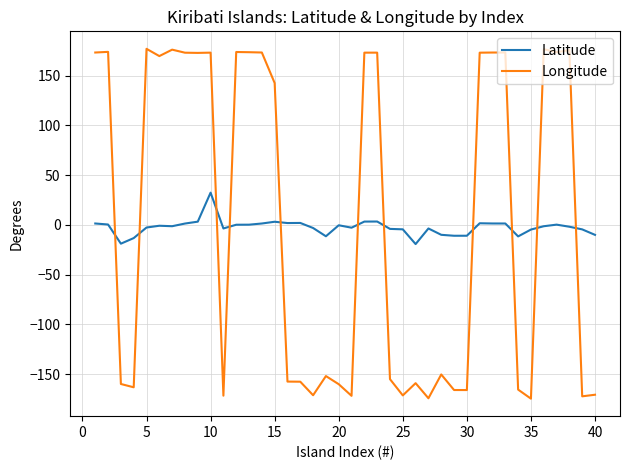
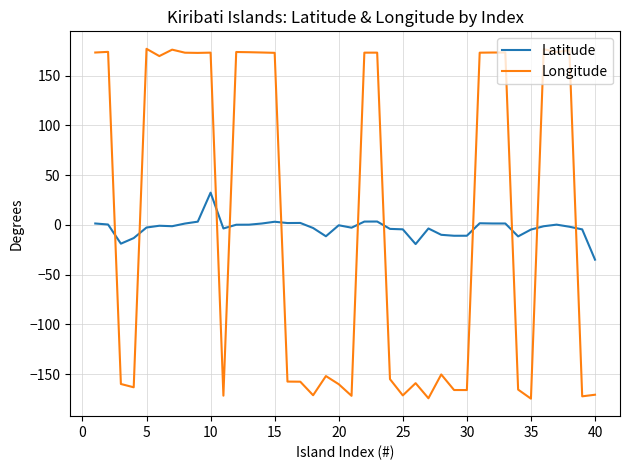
  {
    "Latitude": {
      "5": 0,
      "10": 30,
      "15": 0,
      "20": 0,
      "25": 0,
      "30": -10,
      "35": 0,
-     "40": -10
+     "40": -30
    },
    "Longitude": {
      "5": 180,
      "10": 170,
-     "15": 140,
+     "15": 170,
      "20": -160,
      "25": -170,
      "30": -170,
      "35": -170,
      "40": -170
    }
  }
